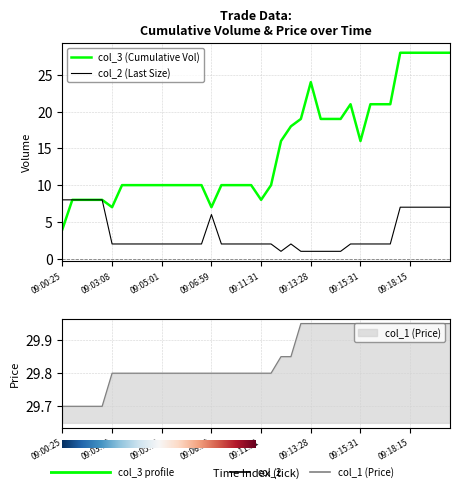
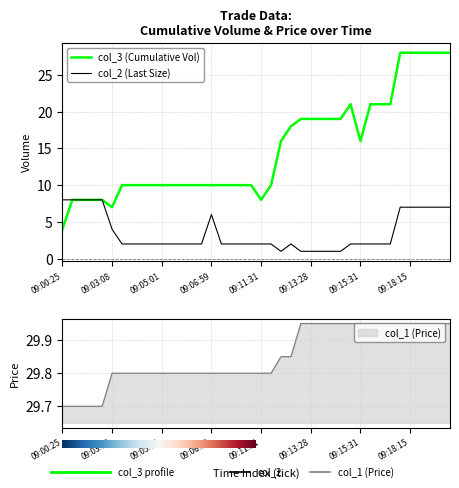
  {
    "Trade Data: Cumulative Volume & Price over Time": {
      "col_3 (Cumulative Vol)": {
        "09:00:25": 4,
        "09:03:08": 7,
        "09:05:01": 10,
-       "09:06:59": 7,
+       "09:06:59": 10,
        "09:11:31": 8,
-       "09:13:28": 24,
+       "09:13:28": 19,
        "09:15:31": 16,
        "09:18:15": 28
      },
      "col_2 (Last Size)": {
        "09:00:25": 8,
-       "09:03:08": 2,
+       "09:03:08": 4,
        "09:05:01": 2,
        "09:06:59": 6,
        "09:11:31": 2,
        "09:13:28": 1,
        "09:15:31": 2,
        "09:18:15": 7
      }
    }
  }
